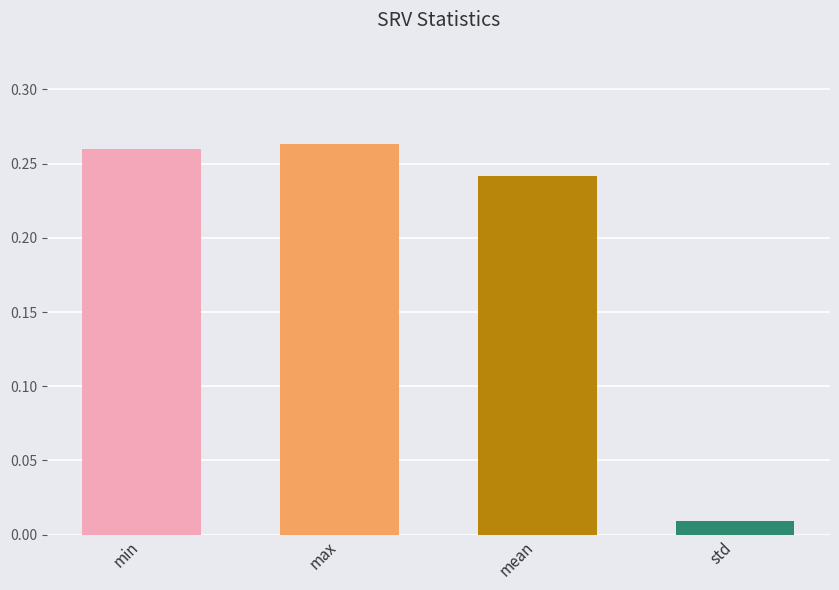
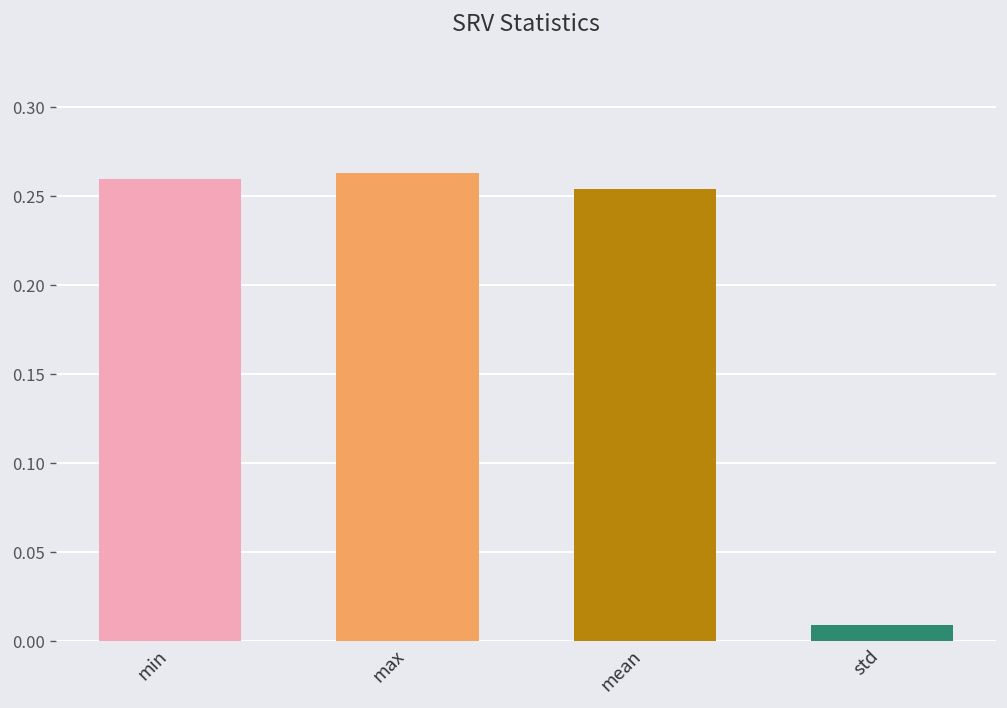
  {
    "min": 0.260,
    "max": 0.263,
-   "mean": 0.242,
+   "mean": 0.254,
    "std": 0.009
  }
